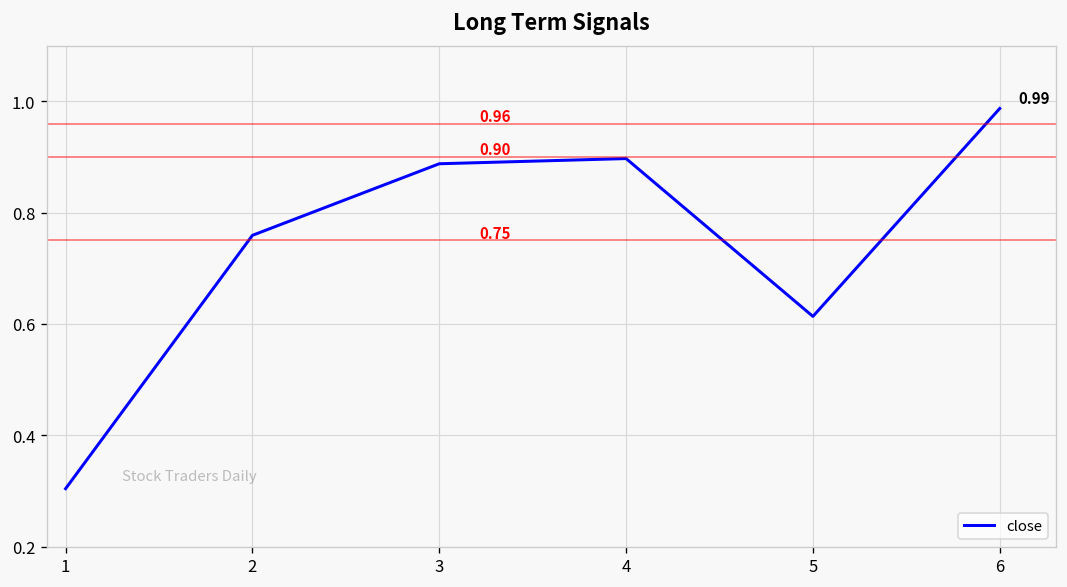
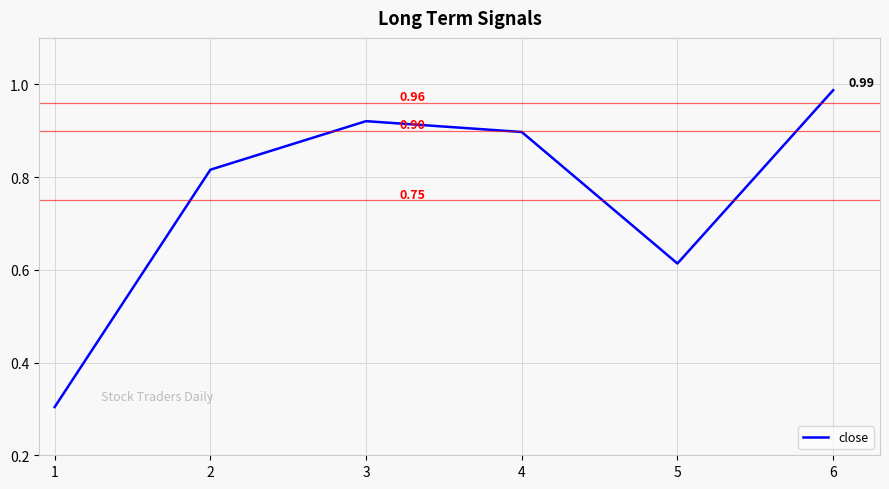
  {
    "1": 0.30,
-   "2": 0.76,
-   "3": 0.89,
+   "2": 0.82,
+   "3": 0.92,
    "4": 0.90,
    "5": 0.61
  }
